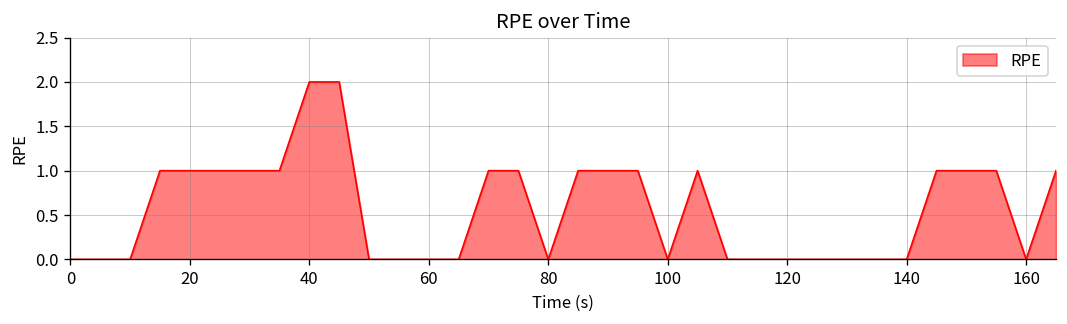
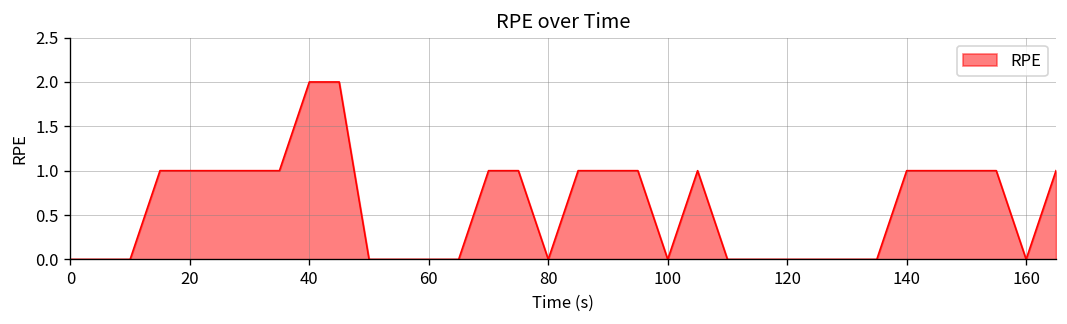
  {
    "0": 0,
    "20": 1,
    "40": 2,
    "60": 0,
    "80": 0,
    "100": 0,
    "120": 0,
-   "140": 0,
+   "140": 1,
    "160": 0
  }
